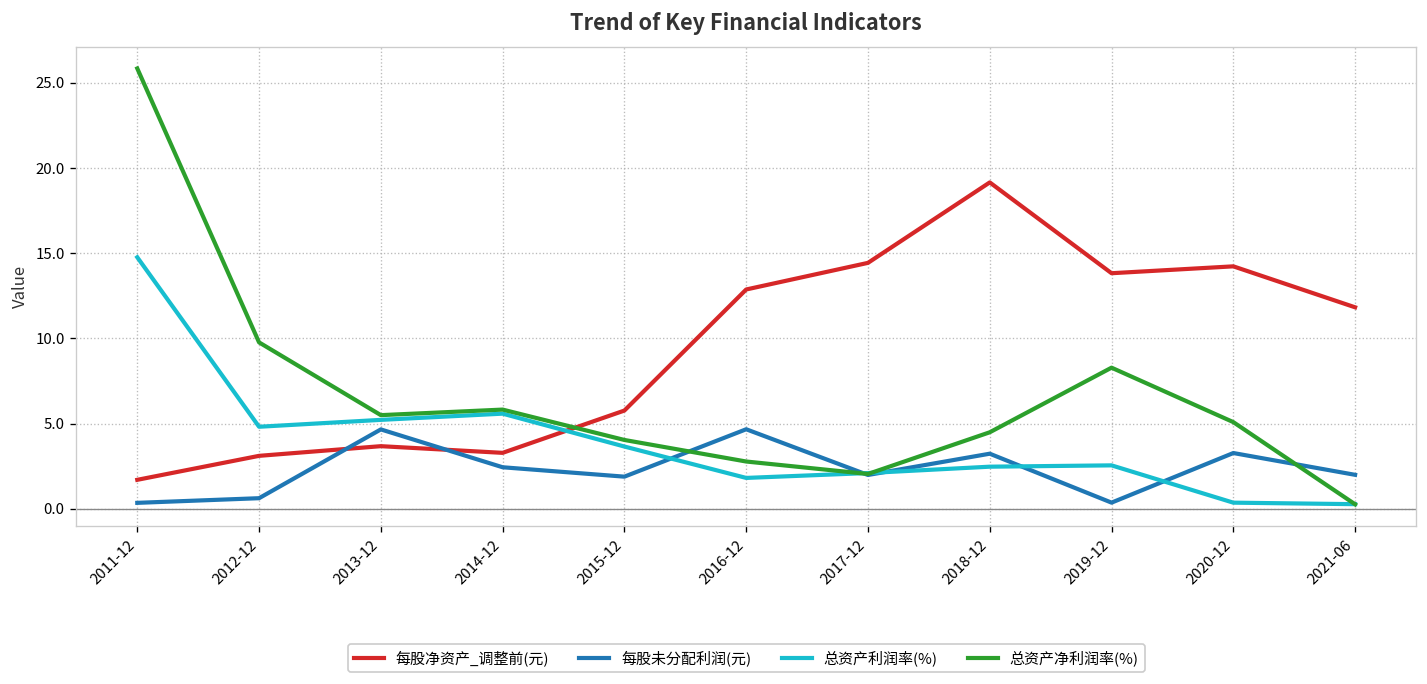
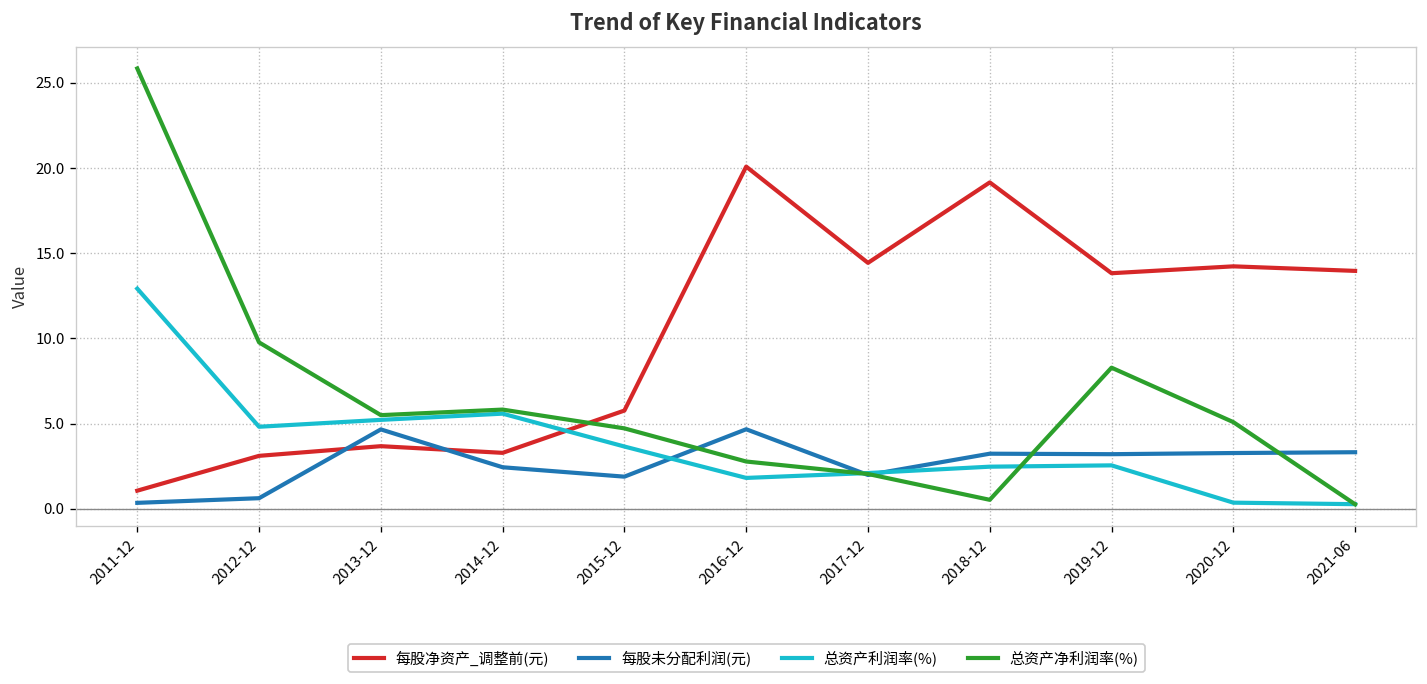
  {
    "每股净资产_调整前(元)": {
-     "2011-12": 1.7,
+     "2011-12": 1.1,
      "2012-12": 3.1,
      "2013-12": 3.7,
      "2014-12": 3.3,
      "2015-12": 5.8,
-     "2016-12": 12.9,
+     "2016-12": 20.1,
      "2017-12": 14.4,
      "2018-12": 19.2,
      "2019-12": 13.8,
      "2020-12": 14.2,
-     "2021-06": 11.8
+     "2021-06": 14.0
    },
    "每股未分配利润(元)": {
      "2011-12": 0.4,
      "2012-12": 0.6,
      "2013-12": 4.7,
      "2014-12": 2.4,
      "2015-12": 1.9,
      "2016-12": 4.7,
      "2018-12": 3.2,
-     "2019-12": 0.4,
+     "2019-12": 3.2,
      "2020-12": 3.3,
-     "2021-06": 2.0
+     "2021-06": 3.3
    },
    "总资产利润率(%)": {
-     "2011-12": 14.8,
+     "2011-12": 12.9,
      "2012-12": 4.8,
      "2013-12": 5.2,
      "2014-12": 5.6,
      "2015-12": 3.7,
      "2016-12": 1.8,
      "2018-12": 2.5,
      "2019-12": 2.6,
      "2020-12": 0.4
    },
    "总资产净利润率(%)": {
      "2011-12": 25.8,
      "2012-12": 9.8,
      "2013-12": 5.5,
      "2014-12": 5.8,
-     "2015-12": 4.0,
+     "2015-12": 4.7,
      "2016-12": 2.8,
-     "2018-12": 4.5,
+     "2018-12": 0.5,
      "2019-12": 8.3,
      "2020-12": 5.1
    }
  }
